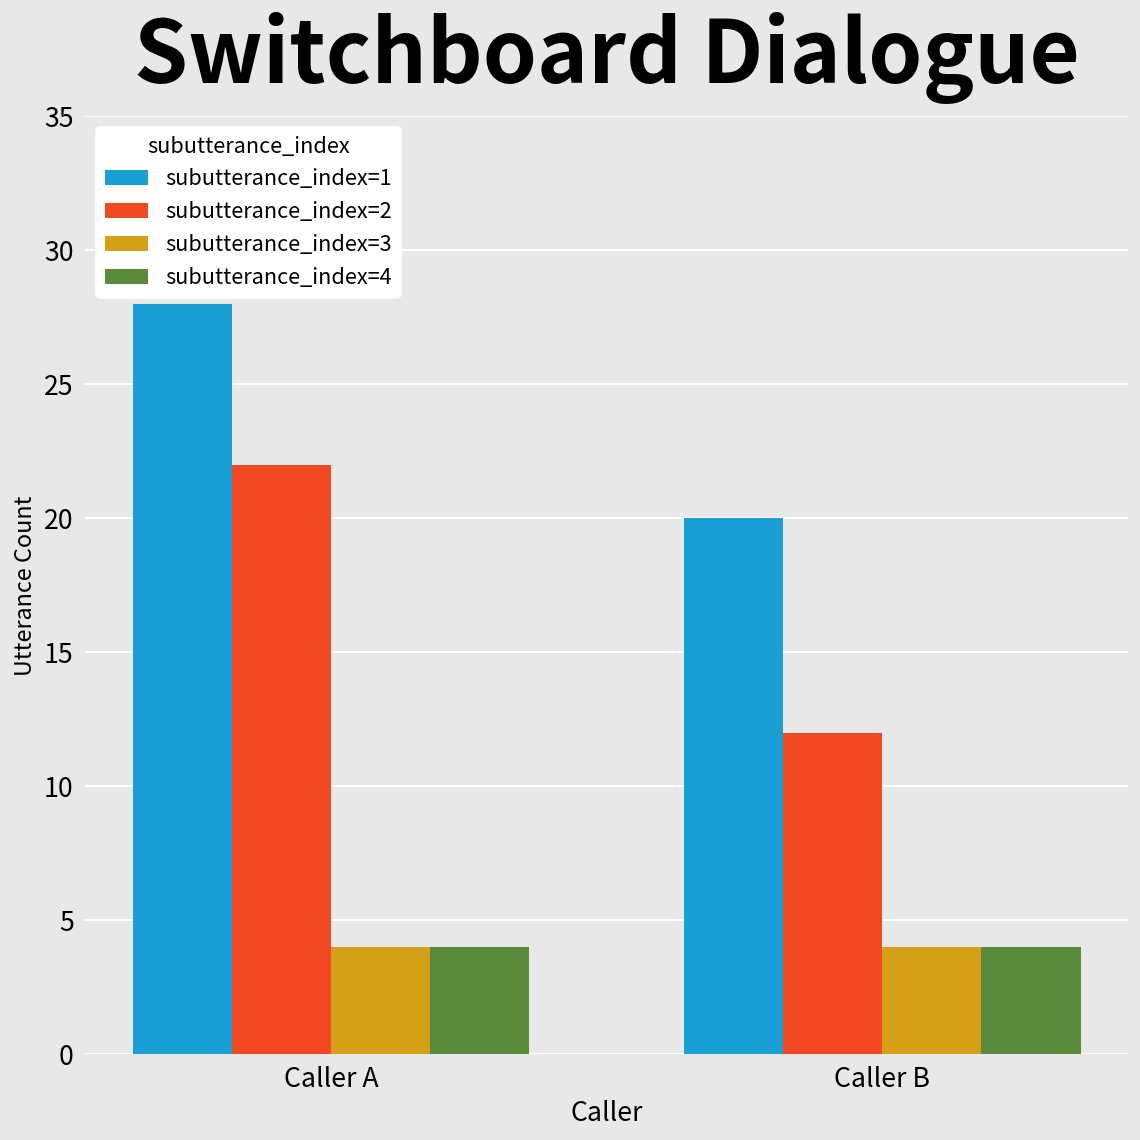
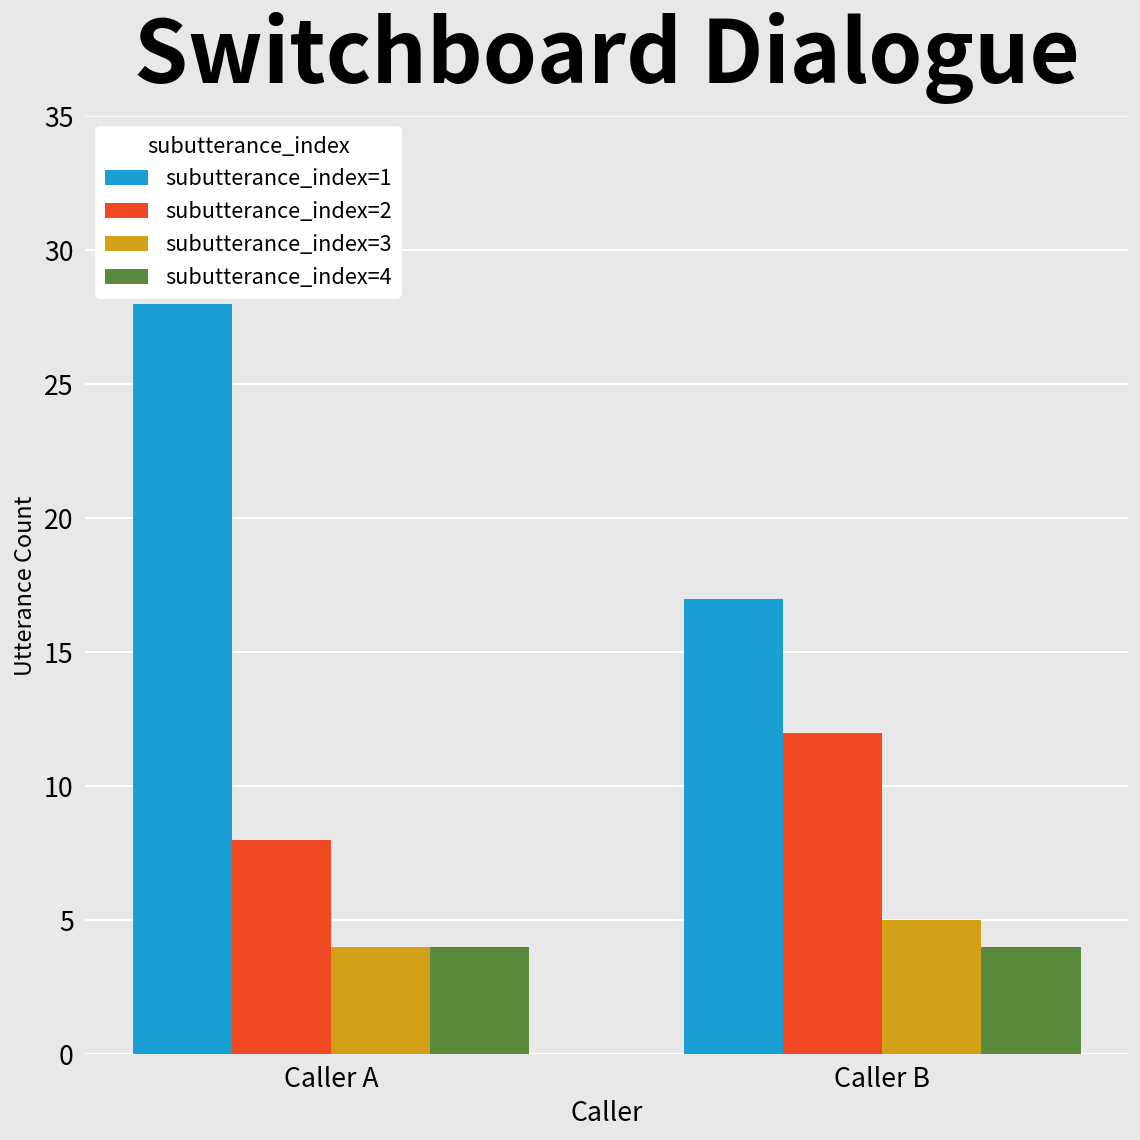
  {
    "subutterance_index=1": {
      "Caller A": 28,
-     "Caller B": 20
+     "Caller B": 17
    },
    "subutterance_index=2": {
-     "Caller A": 22,
+     "Caller A": 8,
      "Caller B": 12
    },
    "subutterance_index=3": {
      "Caller A": 4,
-     "Caller B": 4
+     "Caller B": 5
    },
    "subutterance_index=4": {
      "Caller A": 4,
      "Caller B": 4
    }
  }
